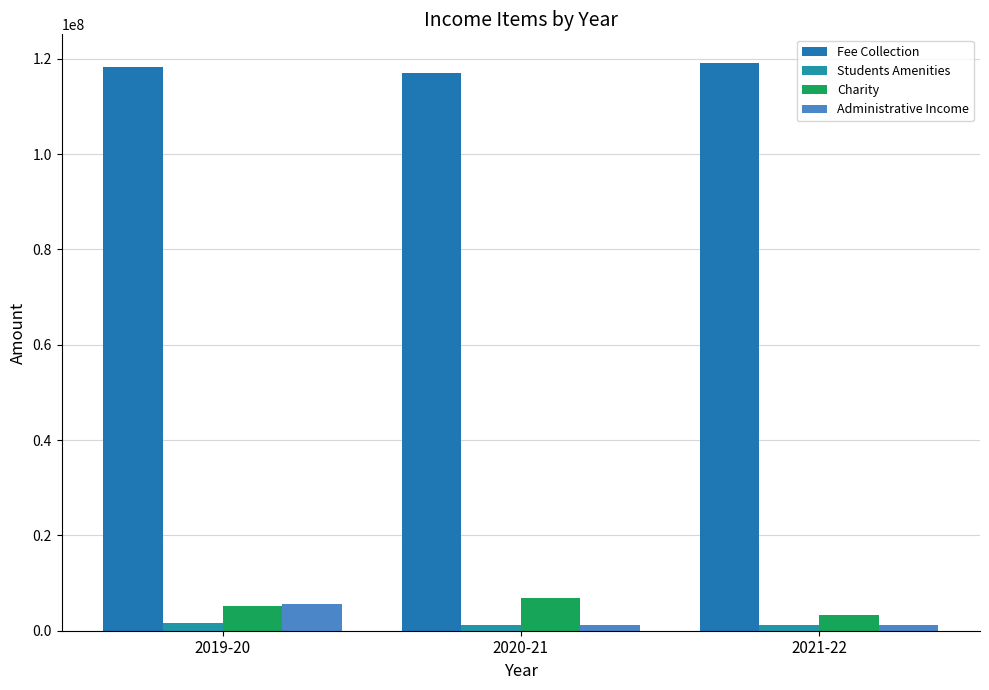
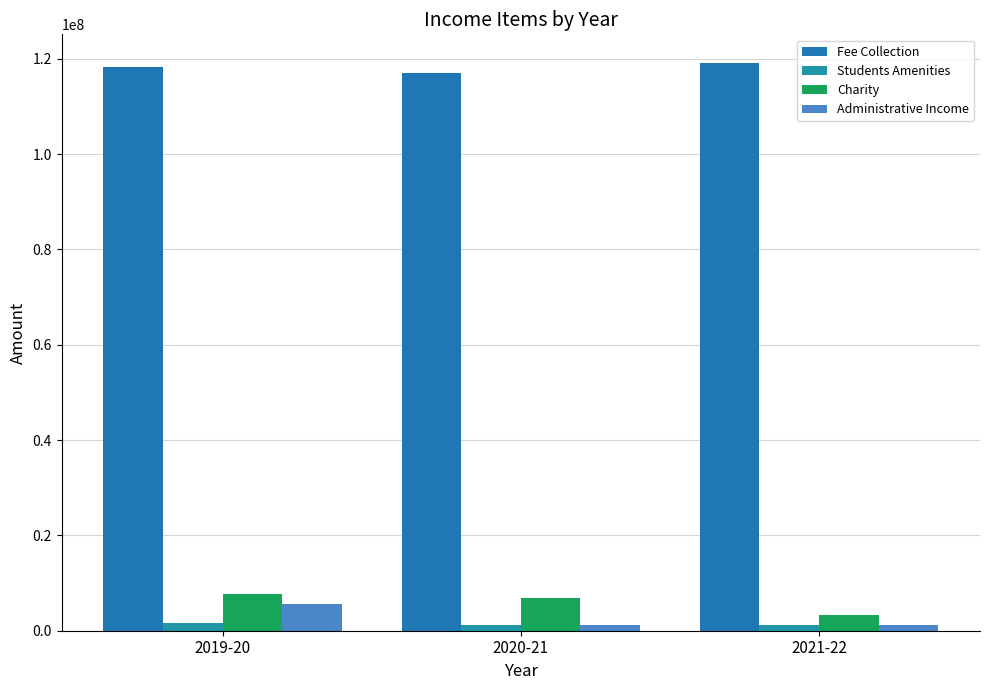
  {
    "Charity": {
-     "2019-20": 5000000,
+     "2019-20": 8000000,
      "2020-21": 7000000,
      "2021-22": 3000000
    }
  }
